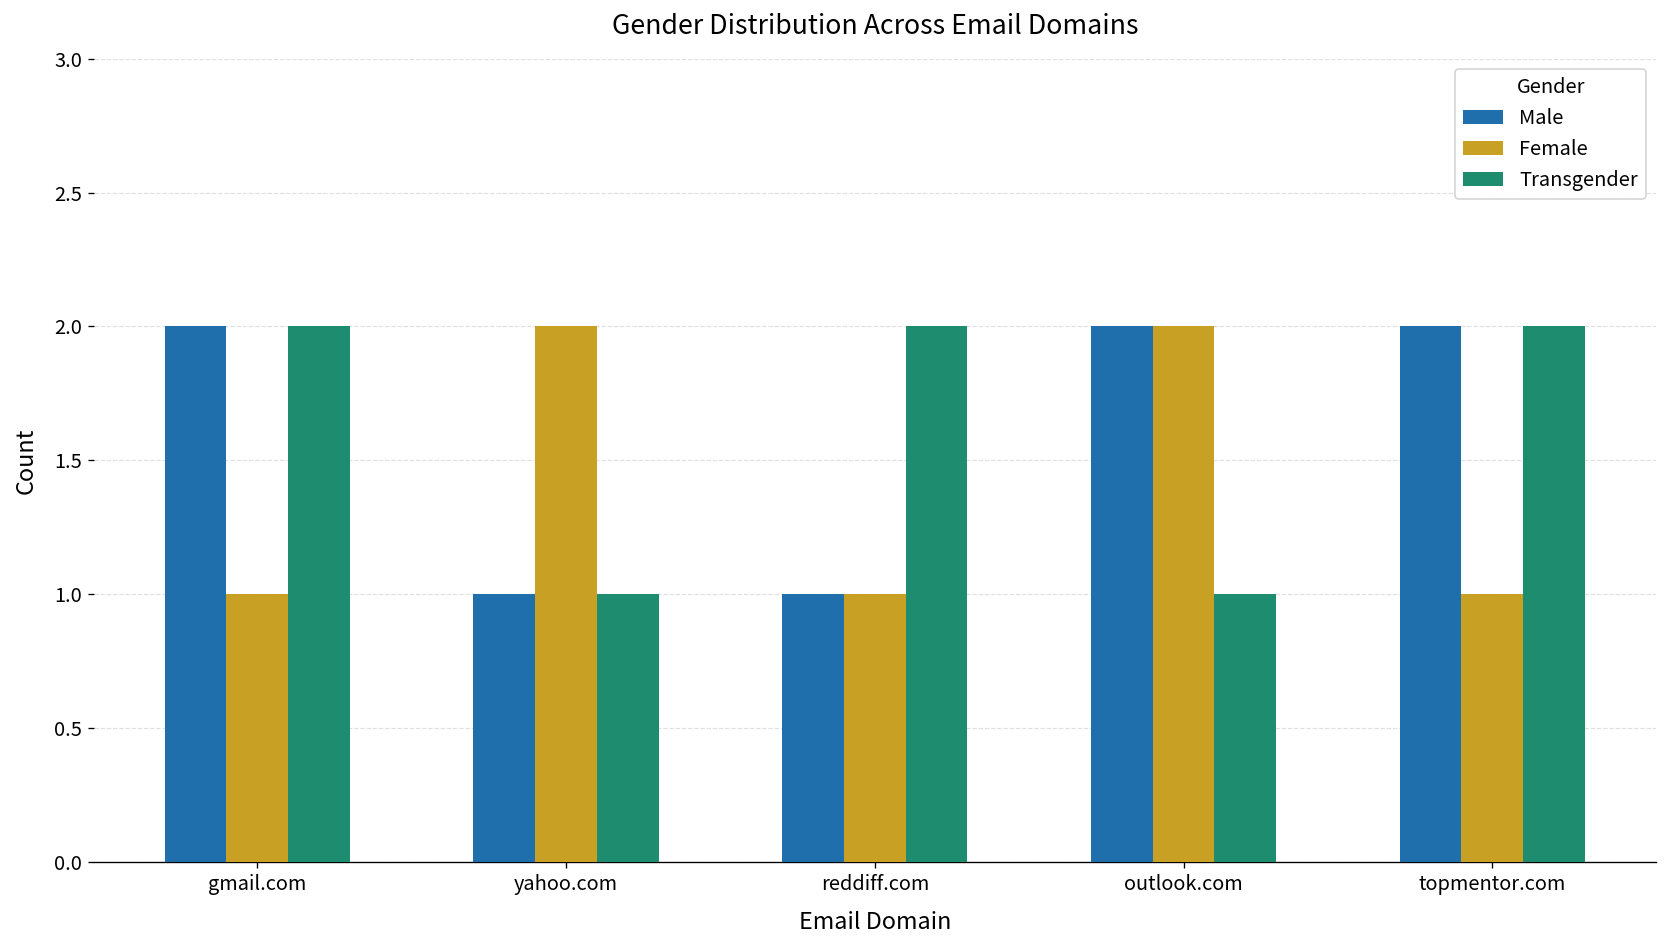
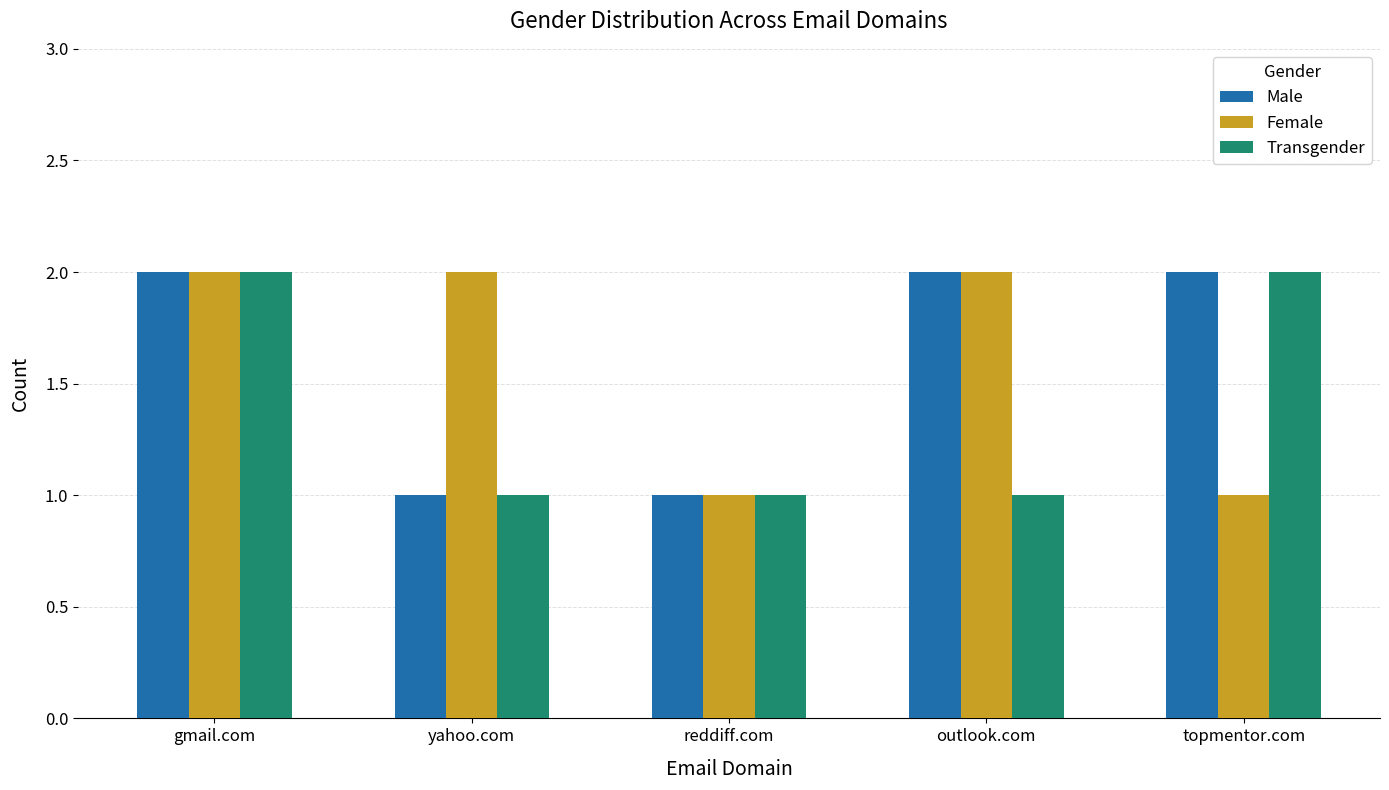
  {
    "Male": {
      "gmail.com": 2,
      "yahoo.com": 1,
      "reddiff.com": 1,
      "outlook.com": 2,
      "topmentor.com": 2
    },
    "Female": {
-     "gmail.com": 1,
+     "gmail.com": 2,
      "yahoo.com": 2,
      "reddiff.com": 1,
      "outlook.com": 2,
      "topmentor.com": 1
    },
    "Transgender": {
      "gmail.com": 2,
      "yahoo.com": 1,
-     "reddiff.com": 2,
+     "reddiff.com": 1,
      "outlook.com": 1,
      "topmentor.com": 2
    }
  }
